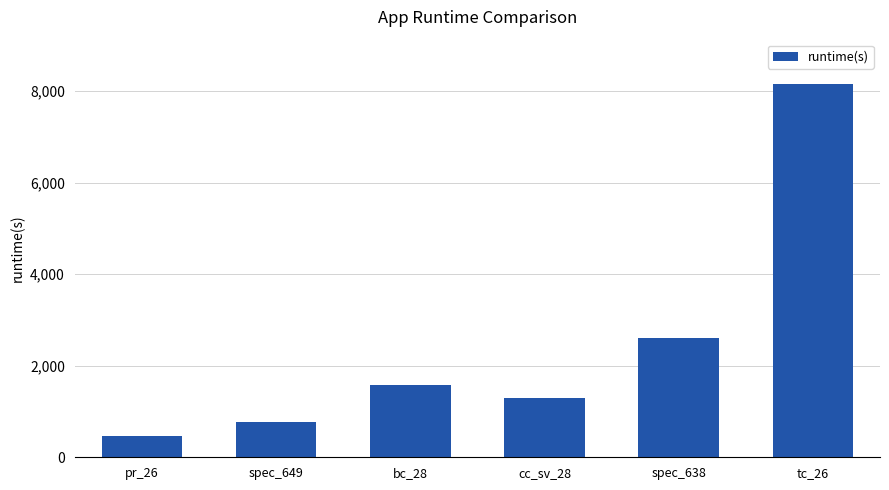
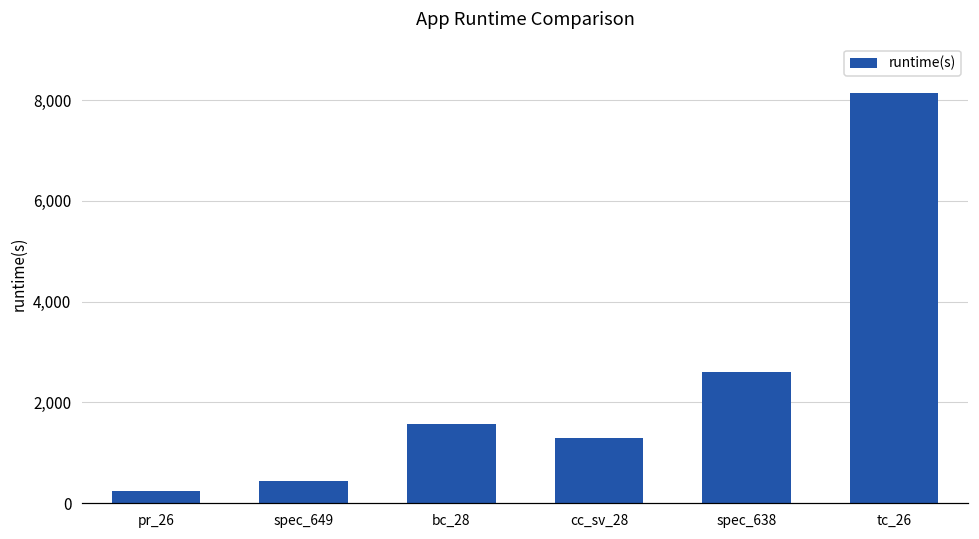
  {
-   "pr_26": "500",
-   "spec_649": "800",
+   "pr_26": "200",
+   "spec_649": "400",
    "bc_28": "1,600",
    "cc_sv_28": "1,300",
    "spec_638": "2,600",
    "tc_26": "8,100"
  }
